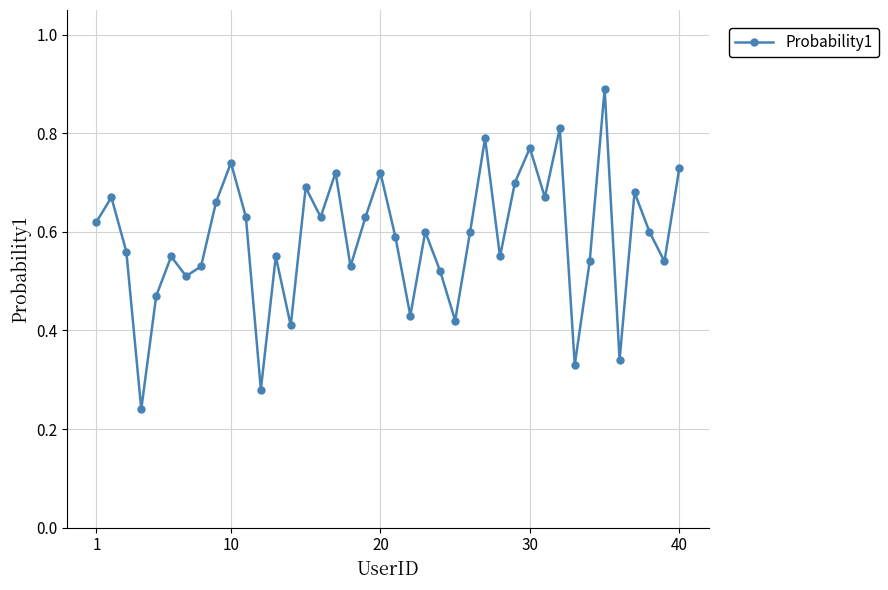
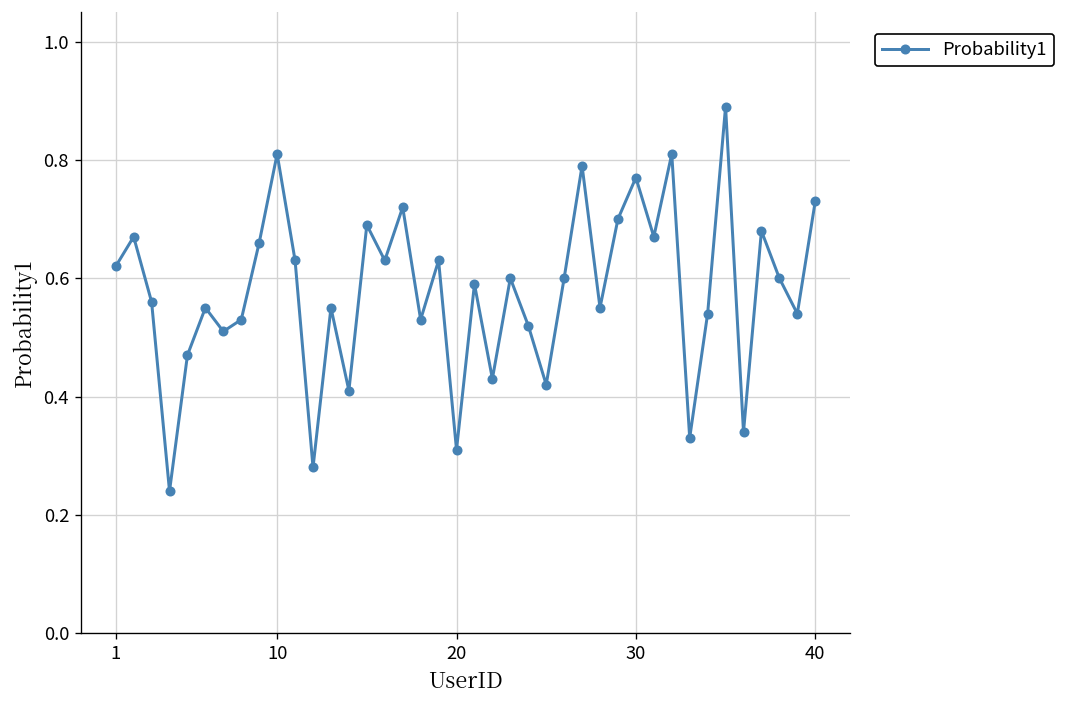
  {
    "1": 0.62,
-   "10": 0.74,
-   "20": 0.72,
+   "10": 0.81,
+   "20": 0.31,
    "30": 0.77,
    "40": 0.73
  }
